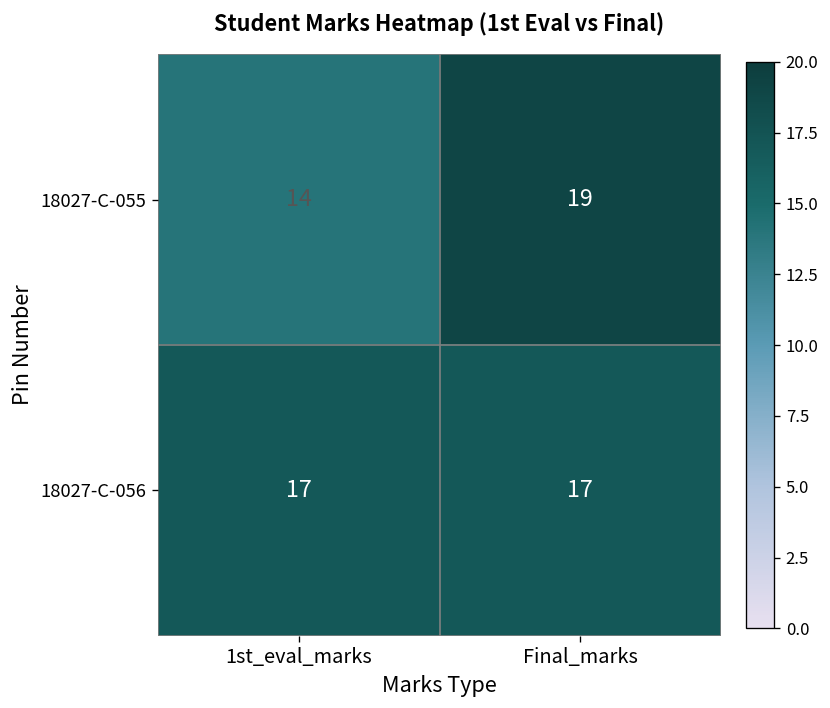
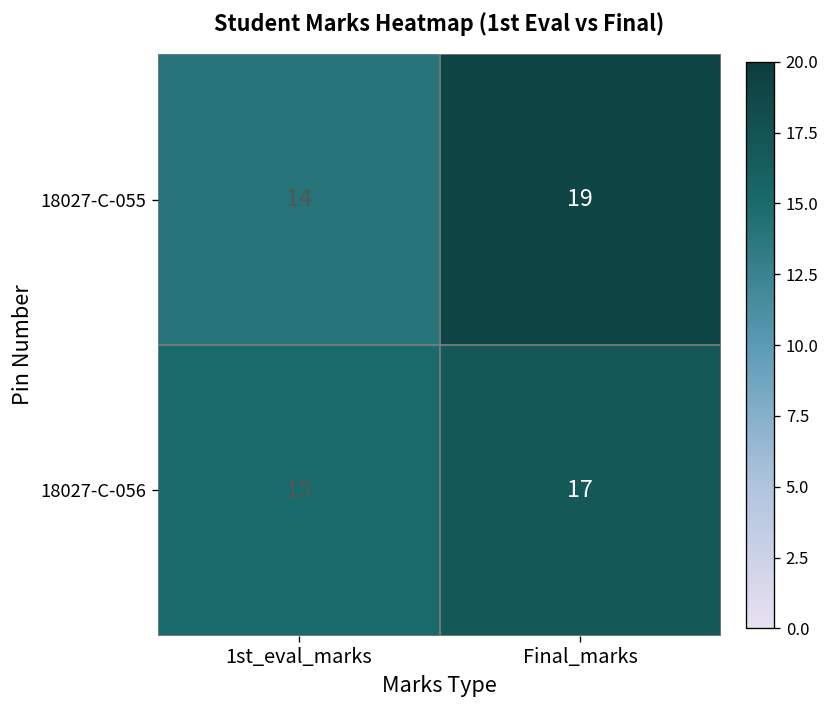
  {
    "18027-C-055": {
      "Final_marks": 19
    },
    "18027-C-056": {
-     "1st_eval_marks": 17,
+     "1st_eval_marks": 15,
      "Final_marks": 17
    }
  }
